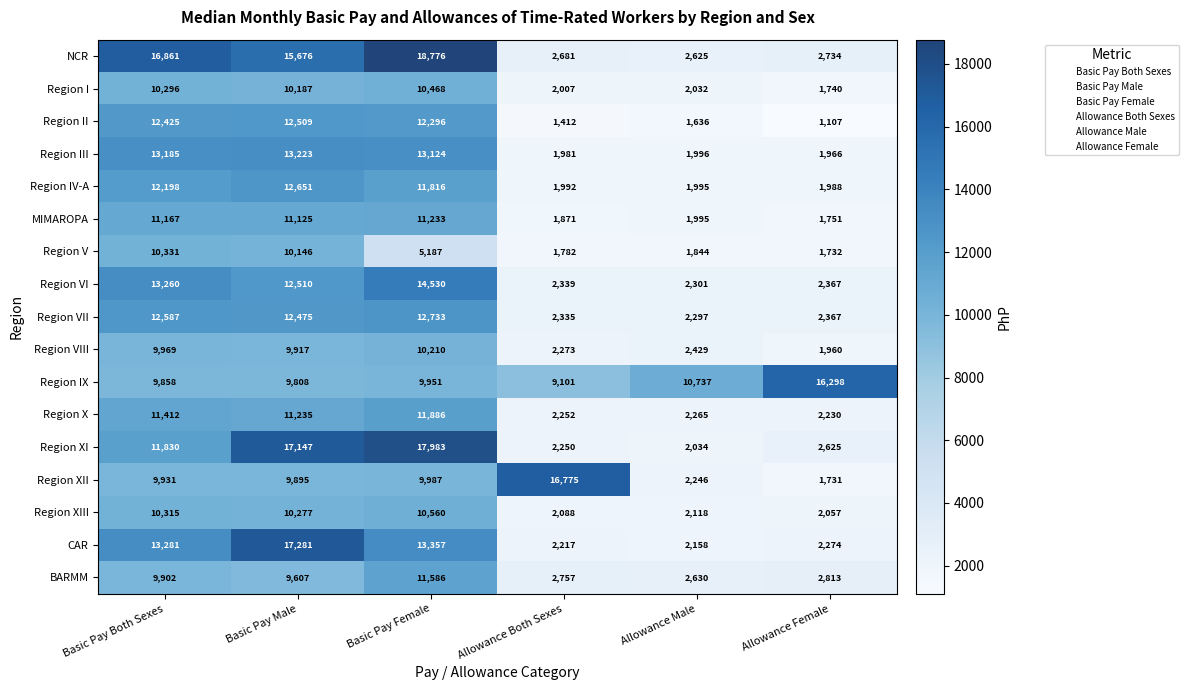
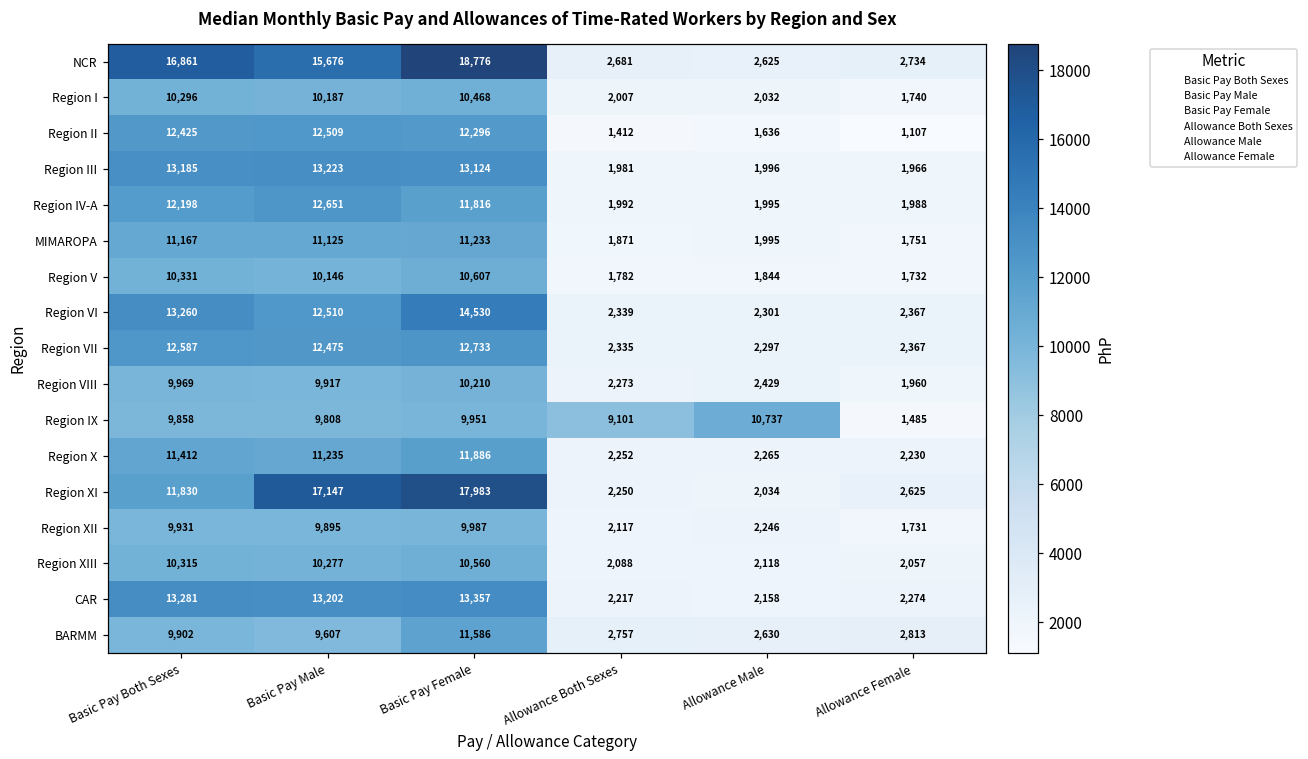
  {
    "NCR": {
      "Basic Pay Both Sexes": "16,861",
      "Basic Pay Male": "15,676",
      "Basic Pay Female": "18,776",
      "Allowance Both Sexes": "2,681",
      "Allowance Male": "2,625",
      "Allowance Female": "2,734"
    },
    "Region I": {
      "Basic Pay Both Sexes": "10,296",
      "Basic Pay Male": "10,187",
      "Basic Pay Female": "10,468",
      "Allowance Both Sexes": "2,007",
      "Allowance Male": "2,032",
      "Allowance Female": "1,740"
    },
    "Region II": {
      "Basic Pay Both Sexes": "12,425",
      "Basic Pay Male": "12,509",
      "Basic Pay Female": "12,296",
      "Allowance Both Sexes": "1,412",
      "Allowance Male": "1,636",
      "Allowance Female": "1,107"
    },
    "Region III": {
      "Basic Pay Both Sexes": "13,185",
      "Basic Pay Male": "13,223",
      "Basic Pay Female": "13,124",
      "Allowance Both Sexes": "1,981",
      "Allowance Male": "1,996",
      "Allowance Female": "1,966"
    },
    "Region IV-A": {
      "Basic Pay Both Sexes": "12,198",
      "Basic Pay Male": "12,651",
      "Basic Pay Female": "11,816",
      "Allowance Both Sexes": "1,992",
      "Allowance Male": "1,995",
      "Allowance Female": "1,988"
    },
    "MIMAROPA": {
      "Basic Pay Both Sexes": "11,167",
      "Basic Pay Male": "11,125",
      "Basic Pay Female": "11,233",
      "Allowance Both Sexes": "1,871",
      "Allowance Male": "1,995",
      "Allowance Female": "1,751"
    },
    "Region V": {
      "Basic Pay Both Sexes": "10,331",
      "Basic Pay Male": "10,146",
-     "Basic Pay Female": "5,187",
+     "Basic Pay Female": "10,607",
      "Allowance Both Sexes": "1,782",
      "Allowance Male": "1,844",
      "Allowance Female": "1,732"
    },
    "Region VI": {
      "Basic Pay Both Sexes": "13,260",
      "Basic Pay Male": "12,510",
      "Basic Pay Female": "14,530",
      "Allowance Both Sexes": "2,339",
      "Allowance Male": "2,301",
      "Allowance Female": "2,367"
    },
    "Region VII": {
      "Basic Pay Both Sexes": "12,587",
      "Basic Pay Male": "12,475",
      "Basic Pay Female": "12,733",
      "Allowance Both Sexes": "2,335",
      "Allowance Male": "2,297",
      "Allowance Female": "2,367"
    },
    "Region VIII": {
      "Basic Pay Both Sexes": "9,969",
      "Basic Pay Male": "9,917",
      "Basic Pay Female": "10,210",
      "Allowance Both Sexes": "2,273",
      "Allowance Male": "2,429",
      "Allowance Female": "1,960"
    },
    "Region IX": {
      "Basic Pay Both Sexes": "9,858",
      "Basic Pay Male": "9,808",
      "Basic Pay Female": "9,951",
      "Allowance Both Sexes": "9,101",
      "Allowance Male": "10,737",
-     "Allowance Female": "16,298"
+     "Allowance Female": "1,485"
    },
    "Region X": {
      "Basic Pay Both Sexes": "11,412",
      "Basic Pay Male": "11,235",
      "Basic Pay Female": "11,886",
      "Allowance Both Sexes": "2,252",
      "Allowance Male": "2,265",
      "Allowance Female": "2,230"
    },
    "Region XI": {
      "Basic Pay Both Sexes": "11,830",
      "Basic Pay Male": "17,147",
      "Basic Pay Female": "17,983",
      "Allowance Both Sexes": "2,250",
      "Allowance Male": "2,034",
      "Allowance Female": "2,625"
    },
    "Region XII": {
      "Basic Pay Both Sexes": "9,931",
      "Basic Pay Male": "9,895",
      "Basic Pay Female": "9,987",
-     "Allowance Both Sexes": "16,775",
+     "Allowance Both Sexes": "2,117",
      "Allowance Male": "2,246",
      "Allowance Female": "1,731"
    },
    "Region XIII": {
      "Basic Pay Both Sexes": "10,315",
      "Basic Pay Male": "10,277",
      "Basic Pay Female": "10,560",
      "Allowance Both Sexes": "2,088",
      "Allowance Male": "2,118",
      "Allowance Female": "2,057"
    },
    "CAR": {
      "Basic Pay Both Sexes": "13,281",
-     "Basic Pay Male": "17,281",
+     "Basic Pay Male": "13,202",
      "Basic Pay Female": "13,357",
      "Allowance Both Sexes": "2,217",
      "Allowance Male": "2,158",
      "Allowance Female": "2,274"
    },
    "BARMM": {
      "Basic Pay Both Sexes": "9,902",
      "Basic Pay Male": "9,607",
      "Basic Pay Female": "11,586",
      "Allowance Both Sexes": "2,757",
      "Allowance Male": "2,630",
      "Allowance Female": "2,813"
    }
  }
